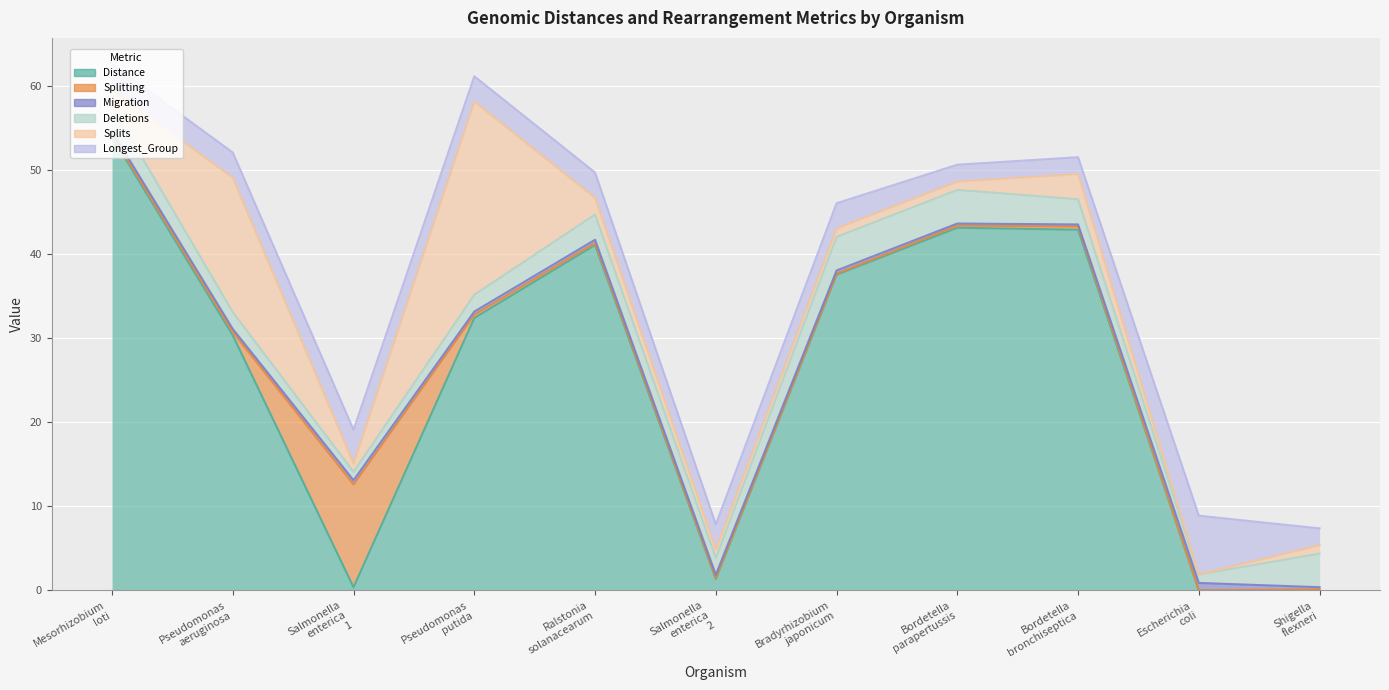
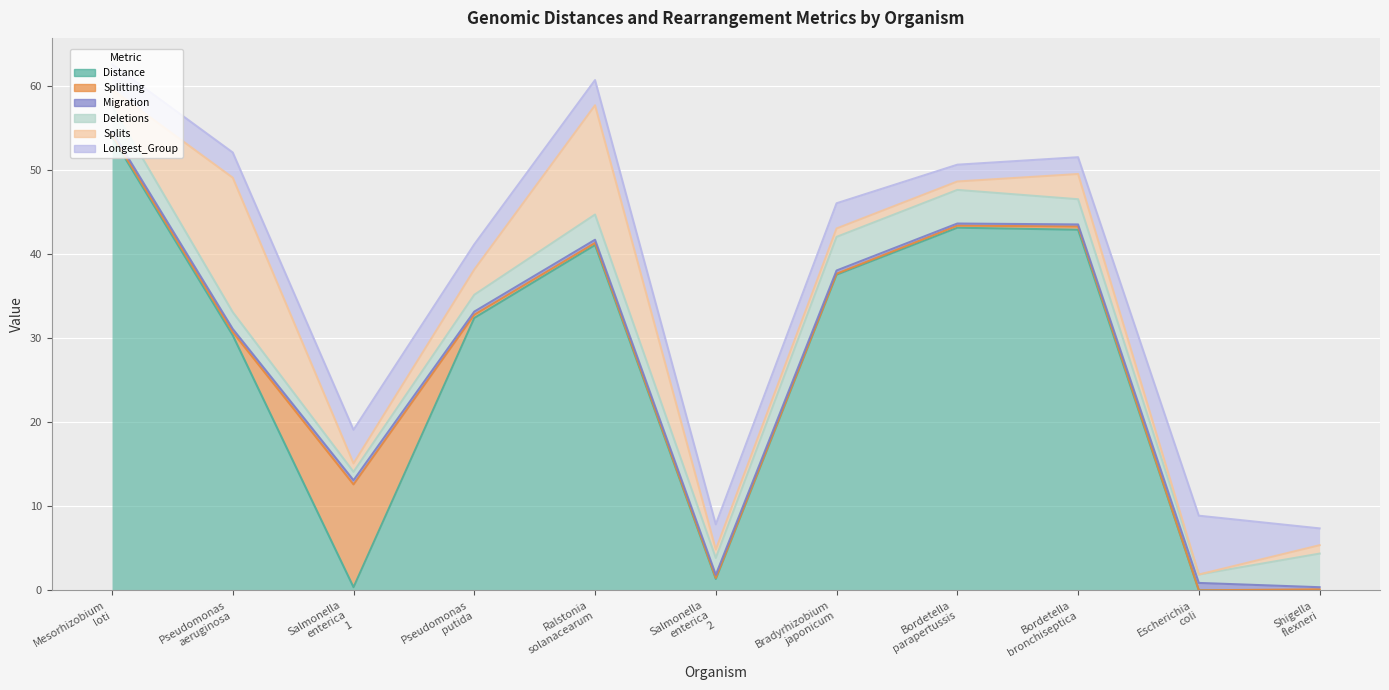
  {
    "Distance": {
      "Pseudomonas aeruginosa": 30,
      "Salmonella enterica 1": 0,
      "Pseudomonas putida": 32,
      "Bordetella bronchiseptica": 43
    },
    "Splitting": {
      "Pseudomonas aeruginosa": 0,
      "Salmonella enterica 1": 12,
      "Pseudomonas putida": 0
    },
    "Migration": {
      "Pseudomonas aeruginosa": 0,
      "Salmonella enterica 1": 1,
      "Pseudomonas putida": 0,
      "Ralstonia solanacearum": 0,
      "Salmonella enterica 2": 0,
      "Bradyrhizobium japonicum": 0,
      "Escherichia coli": 1
    },
    "Splits": {
      "Pseudomonas aeruginosa": 16,
      "Salmonella enterica 1": 1,
-     "Pseudomonas putida": 23,
-     "Ralstonia solanacearum": 2,
+     "Pseudomonas putida": 3,
+     "Ralstonia solanacearum": 13,
      "Salmonella enterica 2": 1,
      "Bradyrhizobium japonicum": 1,
      "Bordetella parapertussis": 1,
      "Bordetella bronchiseptica": 3,
      "Shigella flexneri": 1
    }
  }
